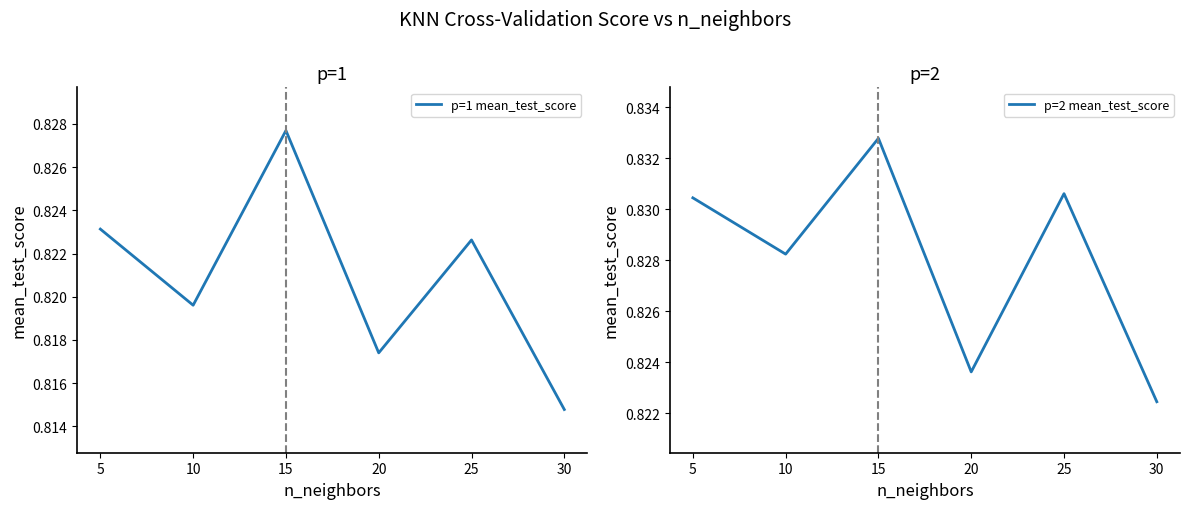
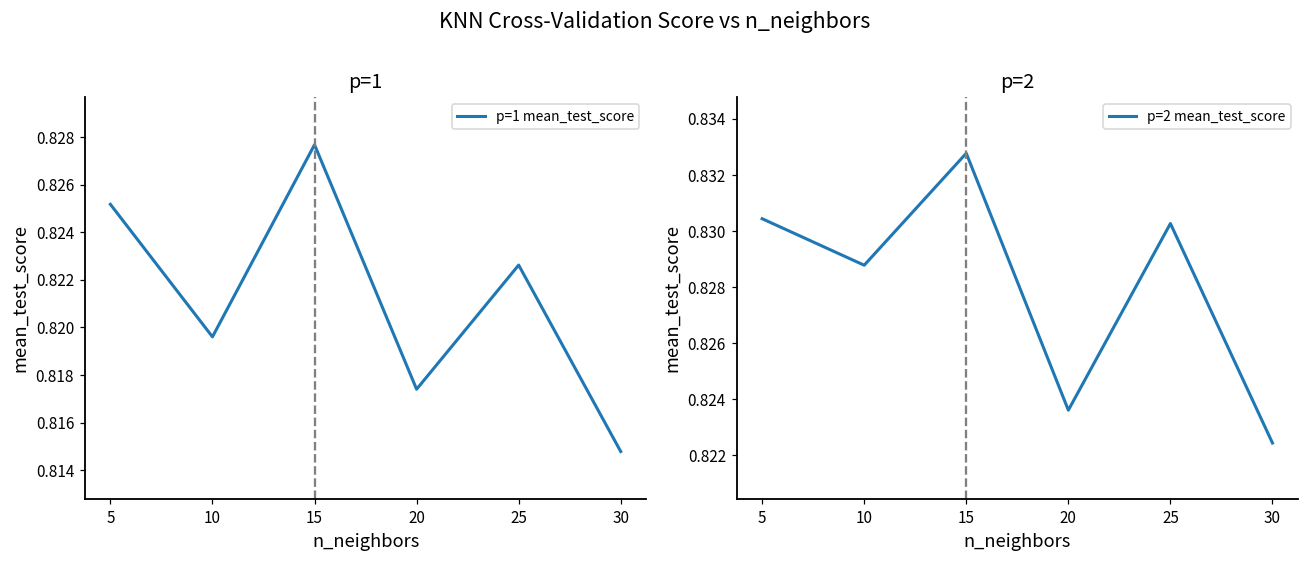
  {
    "p=1": {
-     "5": 0.8231,
+     "5": 0.8252,
      "10": 0.8196,
      "15": 0.8277,
      "20": 0.8174,
      "25": 0.8226,
      "30": 0.8148
    },
    "p=2": {
      "5": 0.8304,
-     "10": 0.8282,
+     "10": 0.8288,
      "15": 0.8328,
      "20": 0.8236,
-     "25": 0.8306,
+     "25": 0.8303,
      "30": 0.8224
    }
  }
